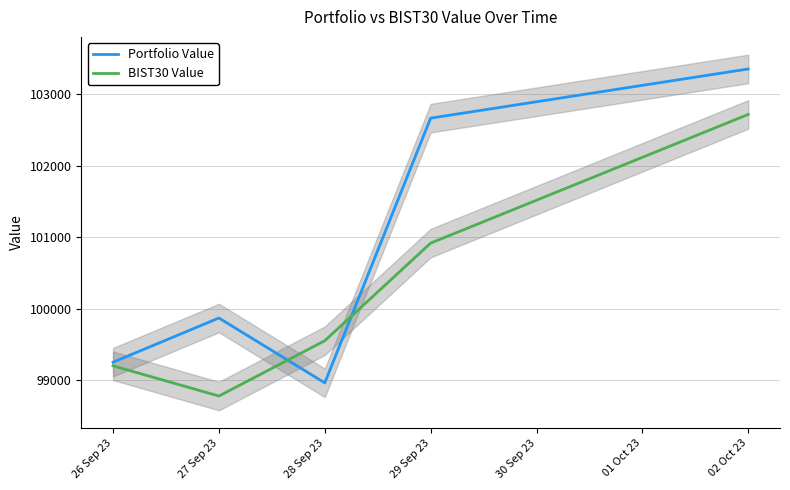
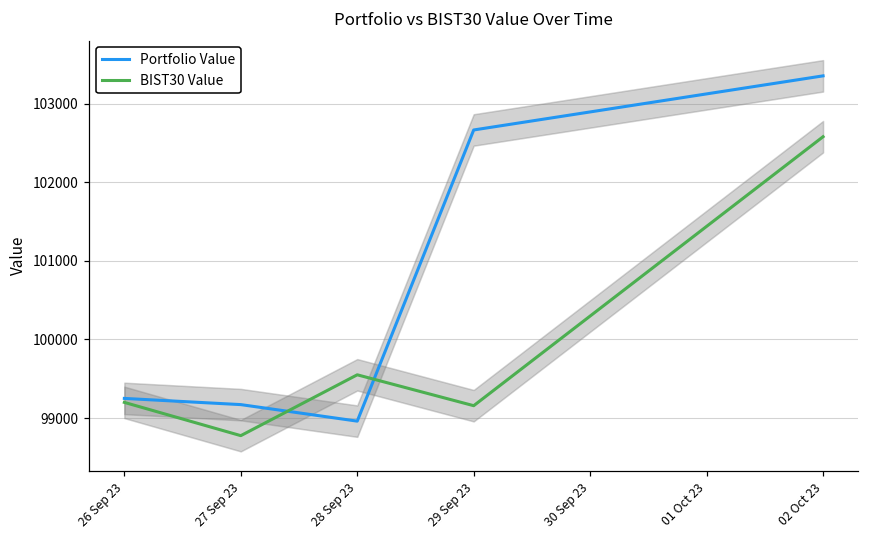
  {
    "Portfolio Value": {
      "26 Sep 23": 99200,
-     "27 Sep 23": 99900,
+     "27 Sep 23": 99200,
      "28 Sep 23": 99000,
      "29 Sep 23": 102700,
      "02 Oct 23": 103400
    },
    "BIST30 Value": {
      "26 Sep 23": 99200,
      "27 Sep 23": 98800,
      "28 Sep 23": 99600,
-     "29 Sep 23": 100900,
-     "02 Oct 23": 102700
+     "29 Sep 23": 99200,
+     "02 Oct 23": 102600
    }
  }
